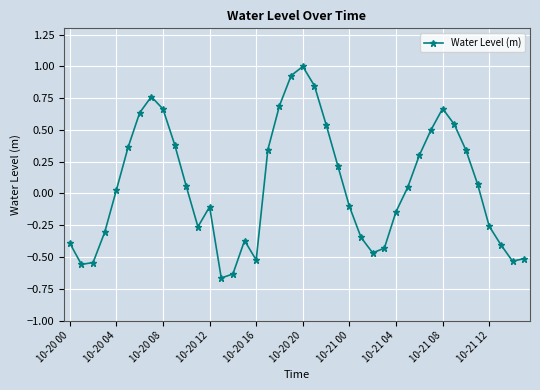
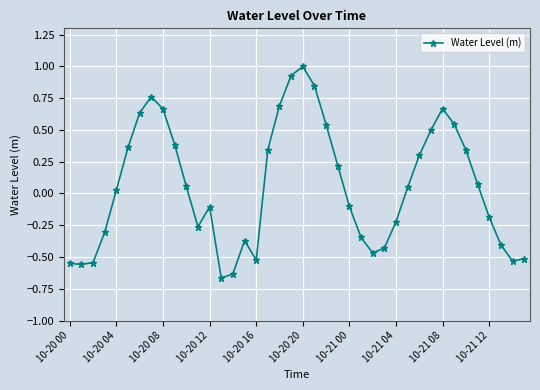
  {
-   "10-20 00": -0.39,
+   "10-20 00": -0.55,
    "10-20 04": 0.03,
    "10-20 08": 0.66,
    "10-20 12": -0.10,
    "10-20 16": -0.52,
    "10-20 20": 1.00,
    "10-21 00": -0.10,
-   "10-21 04": -0.14,
+   "10-21 04": -0.22,
    "10-21 08": 0.67,
-   "10-21 12": -0.26
+   "10-21 12": -0.19
  }
